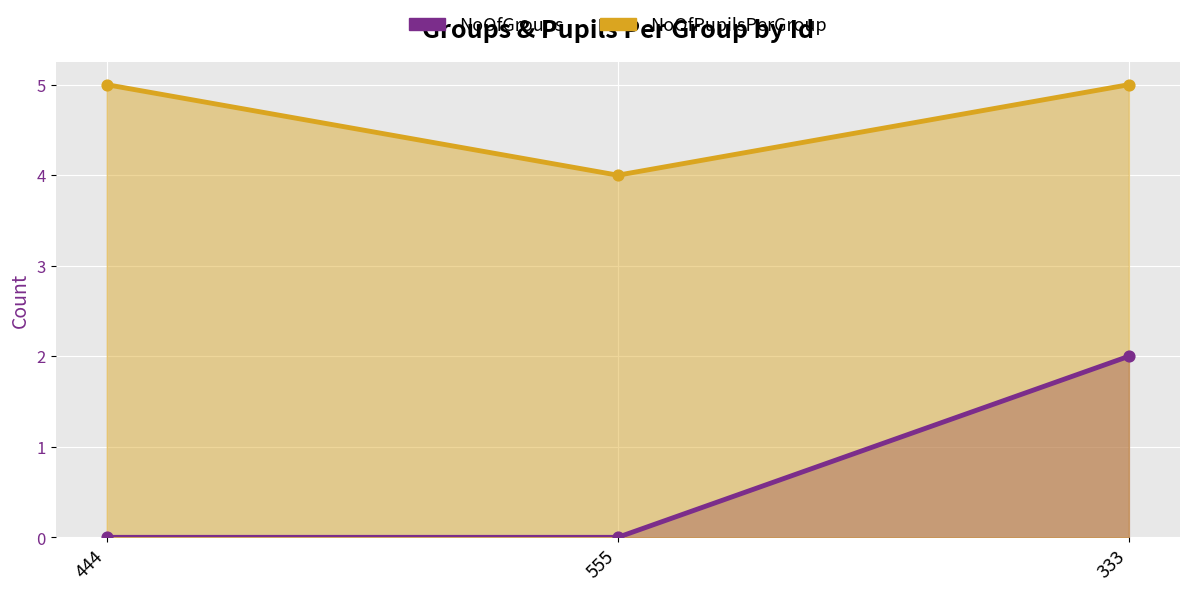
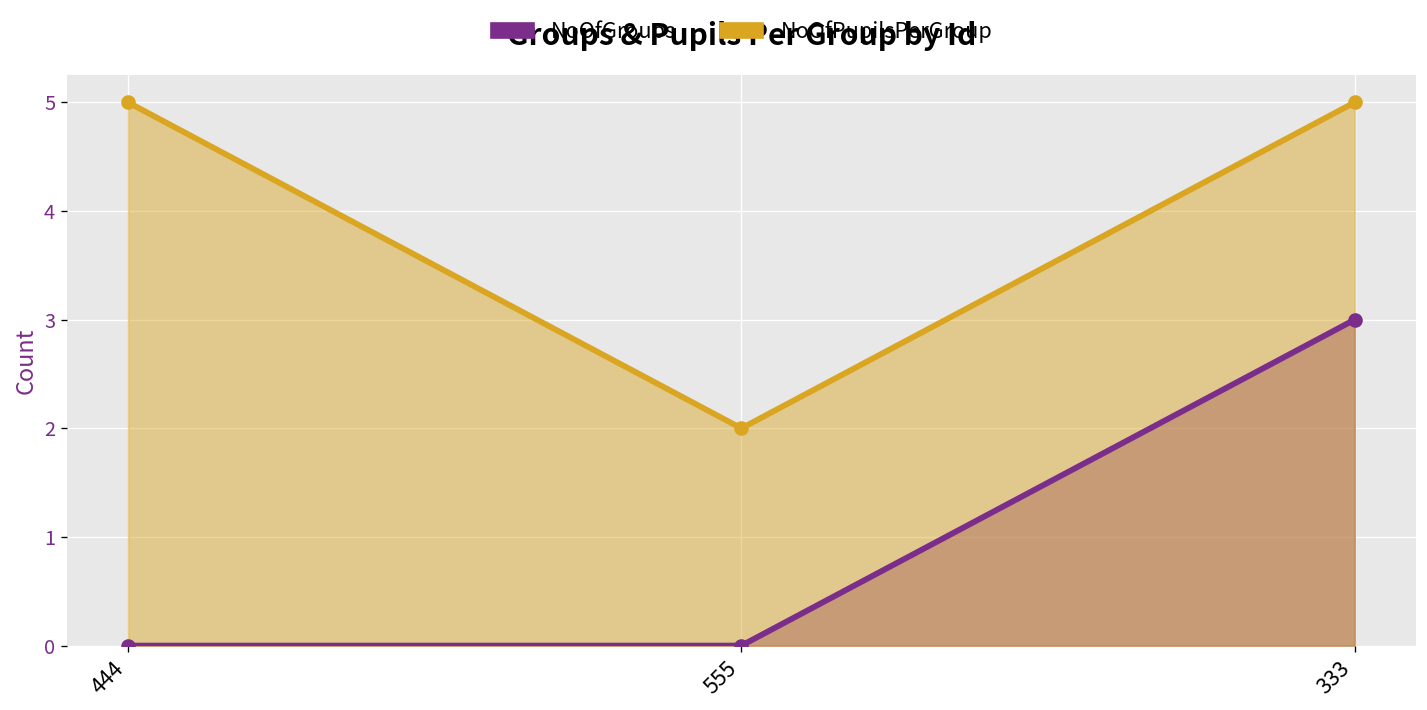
  {
    "NoOfGroups": {
      "444": 0,
      "555": 0,
-     "333": 2
+     "333": 3
    },
    "NoOfPupilsPerGroup": {
      "444": 5,
-     "555": 4,
+     "555": 2,
      "333": 5
    }
  }
